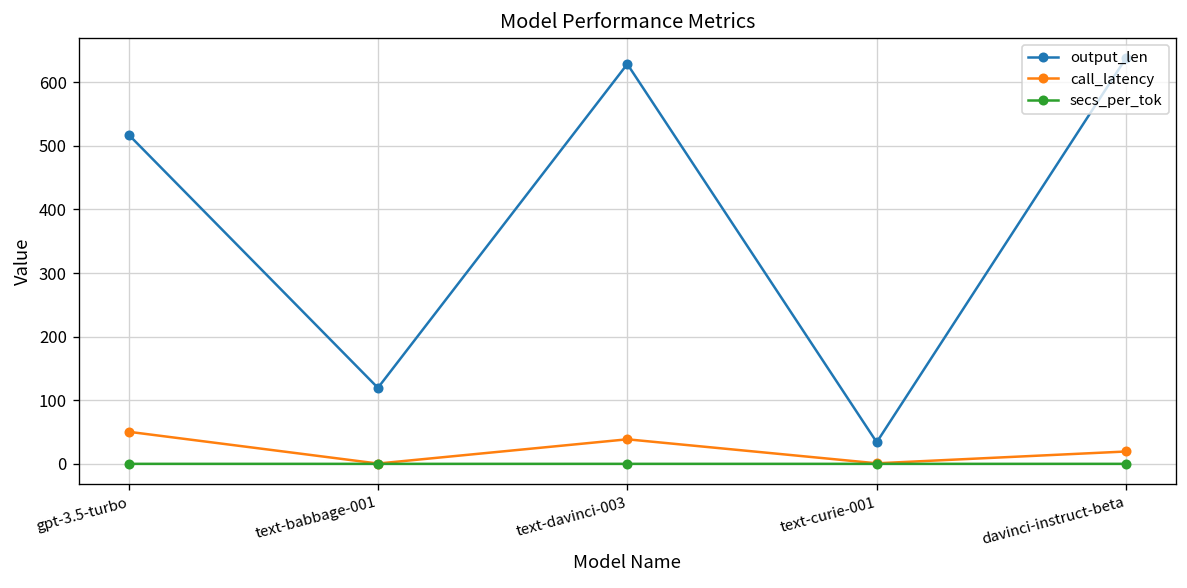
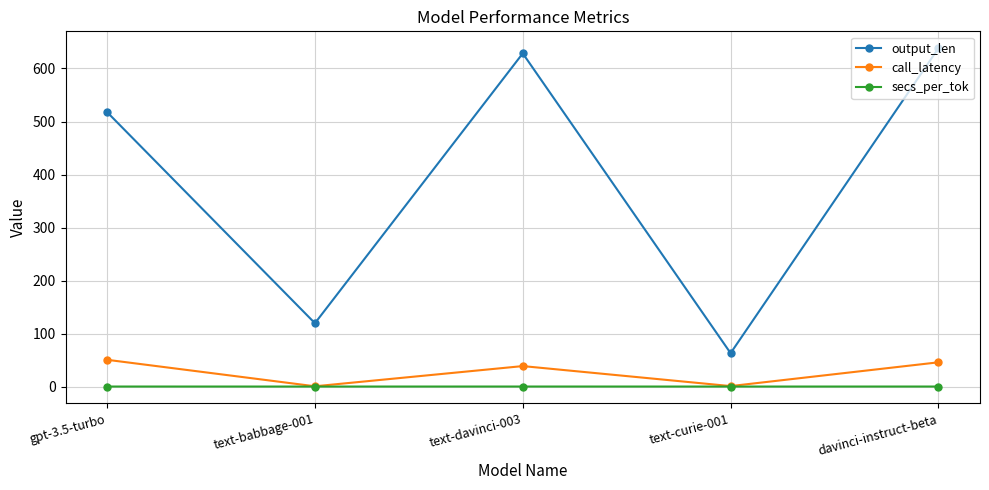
  {
    "output_len": {
      "gpt-3.5-turbo": 520,
      "text-babbage-001": 120,
      "text-davinci-003": 630,
-     "text-curie-001": 30
+     "text-curie-001": 60
    },
    "call_latency": {
      "gpt-3.5-turbo": 50,
      "text-davinci-003": 40,
-     "davinci-instruct-beta": 20
+     "davinci-instruct-beta": 50
    },
    "secs_per_tok": {
      "gpt-3.5-turbo": 0,
      "text-davinci-003": 0,
      "davinci-instruct-beta": 0
    }
  }
